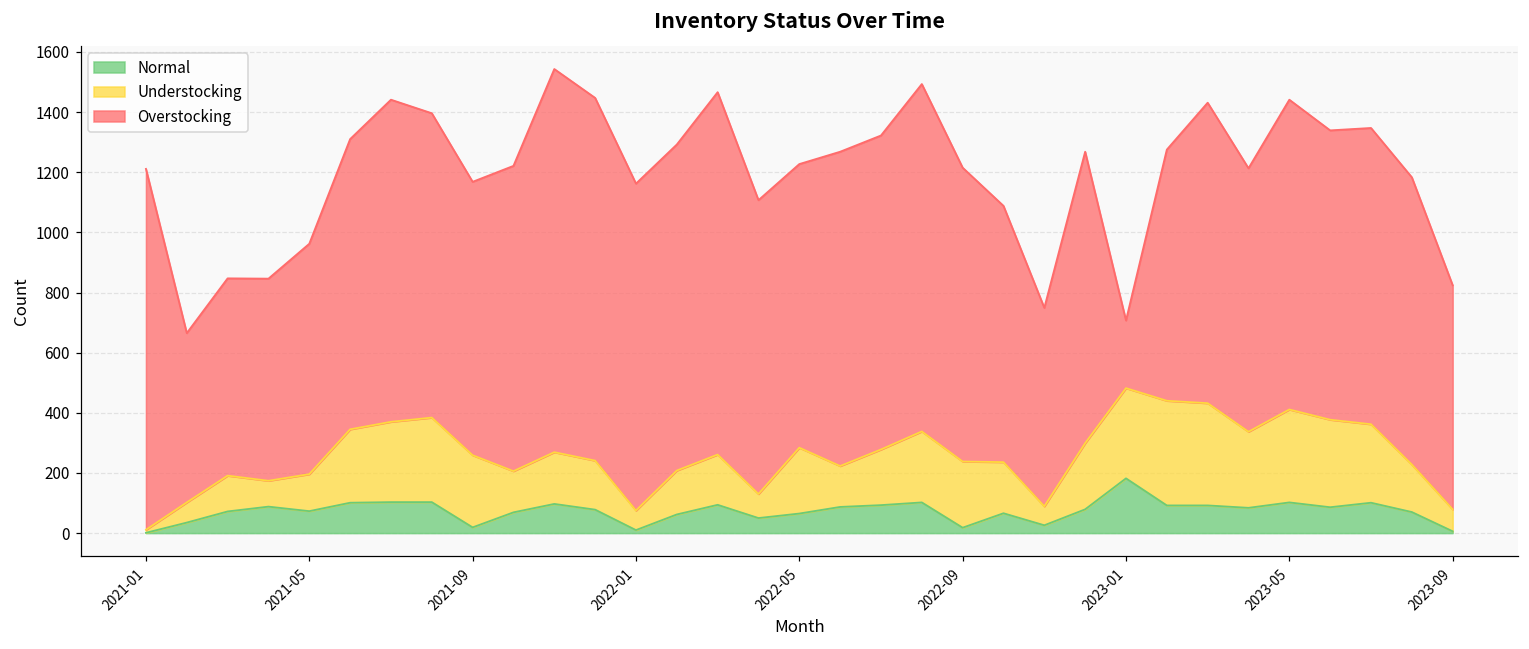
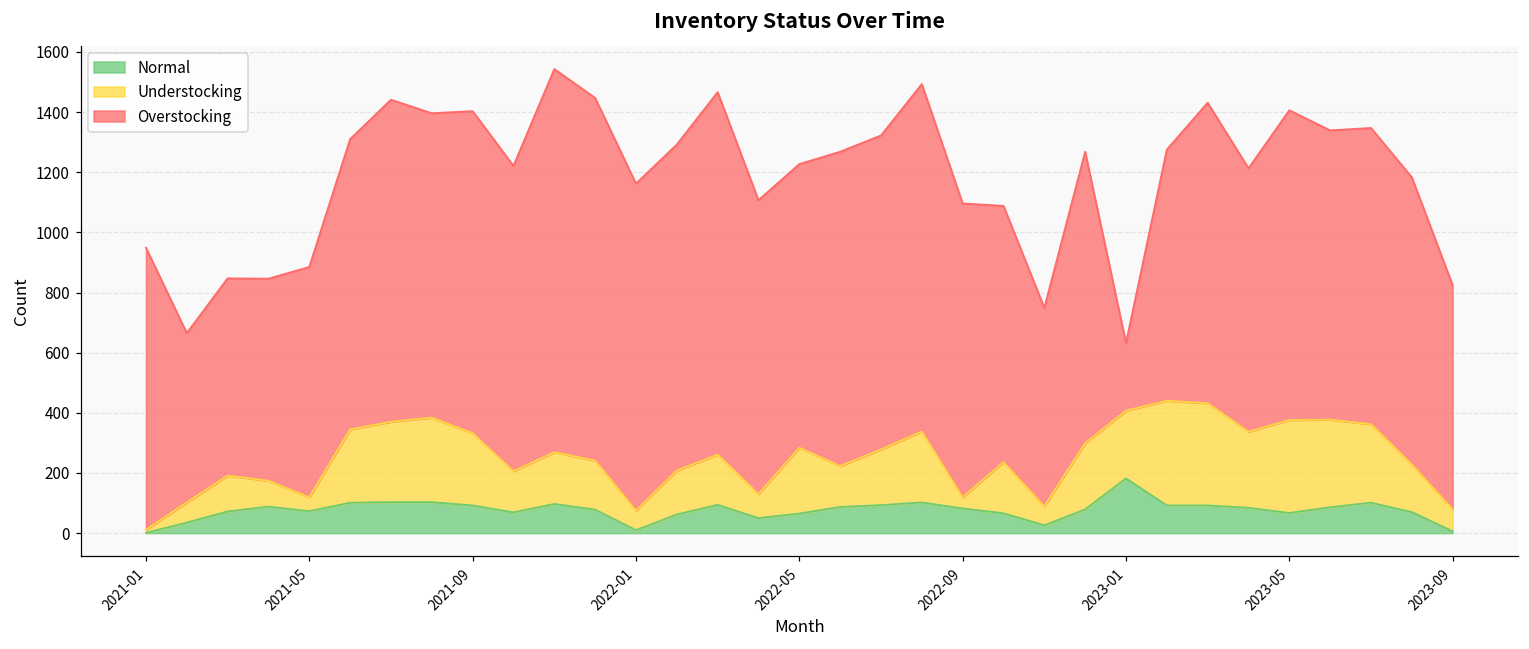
  {
    "Normal": {
      "2021-01": 0,
      "2021-05": 70,
-     "2021-09": 20,
+     "2021-09": 90,
      "2022-01": 10,
      "2022-05": 70,
-     "2022-09": 20,
+     "2022-09": 80,
      "2023-01": 180,
-     "2023-05": 100,
+     "2023-05": 70,
      "2023-09": 10
    },
    "Understocking": {
      "2021-01": 10,
-     "2021-05": 120,
+     "2021-05": 50,
      "2021-09": 240,
      "2022-01": 70,
      "2022-05": 220,
-     "2022-09": 220,
-     "2023-01": 300,
+     "2022-09": 40,
+     "2023-01": 230,
      "2023-05": 310,
      "2023-09": 70
    },
    "Overstocking": {
-     "2021-01": 1200,
+     "2021-01": 940,
      "2021-05": 770,
-     "2021-09": 910,
+     "2021-09": 1070,
      "2022-01": 1090,
      "2022-05": 940,
      "2022-09": 980,
      "2023-01": 230,
      "2023-05": 1030,
      "2023-09": 750
    }
  }
